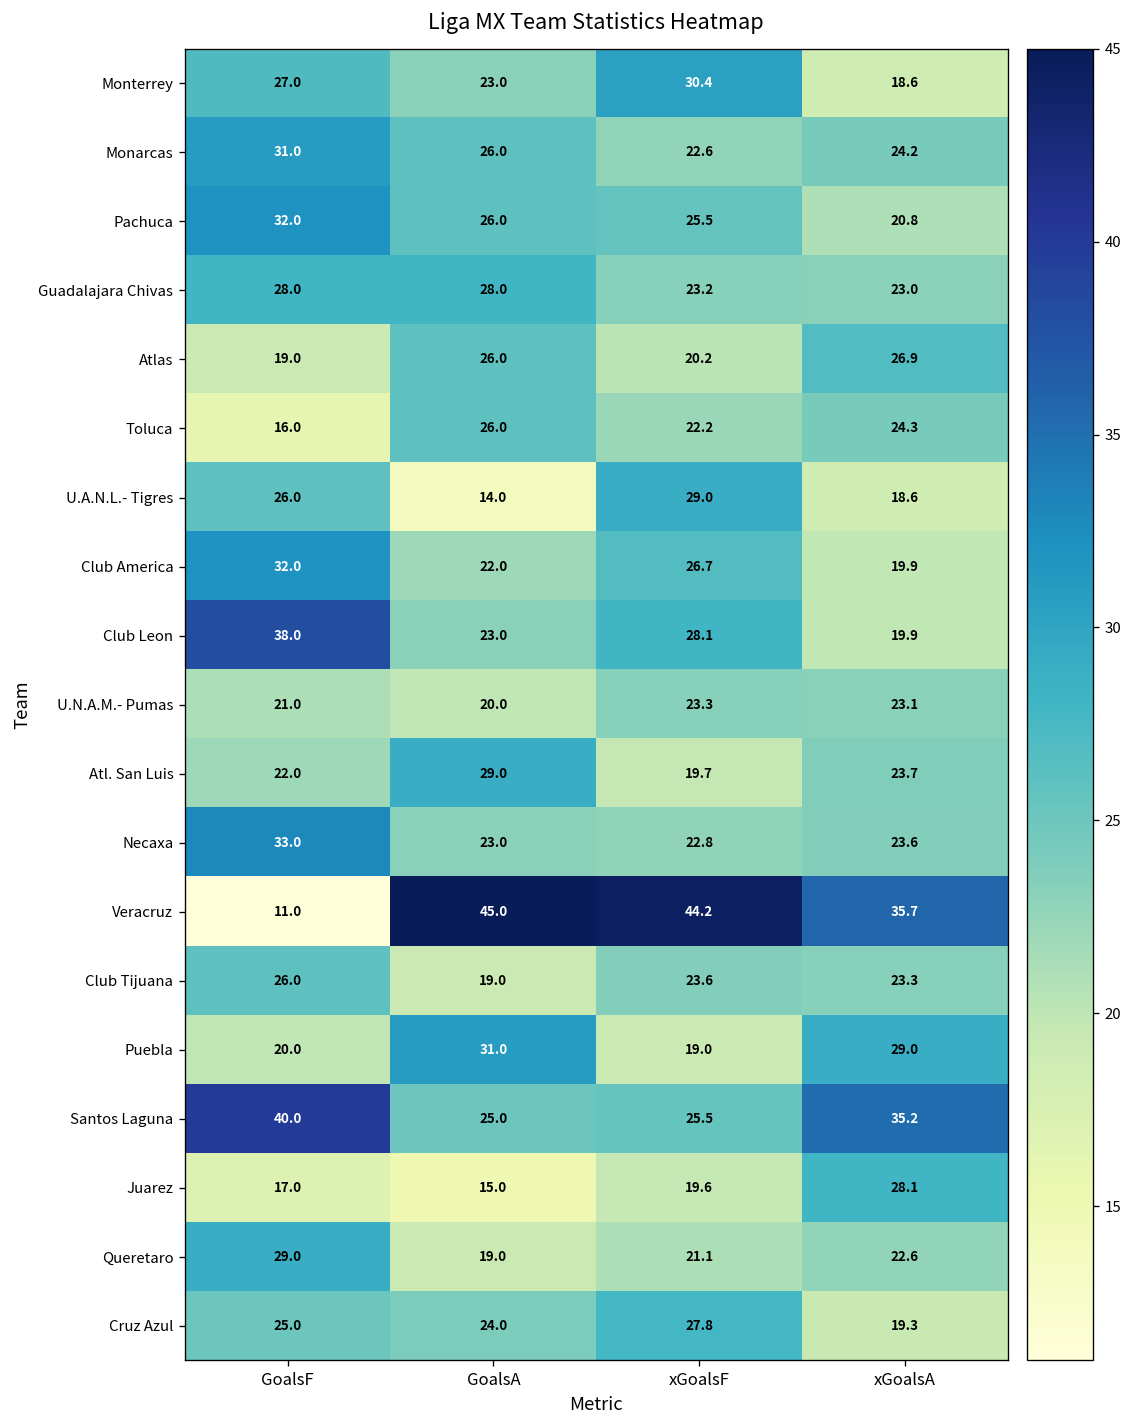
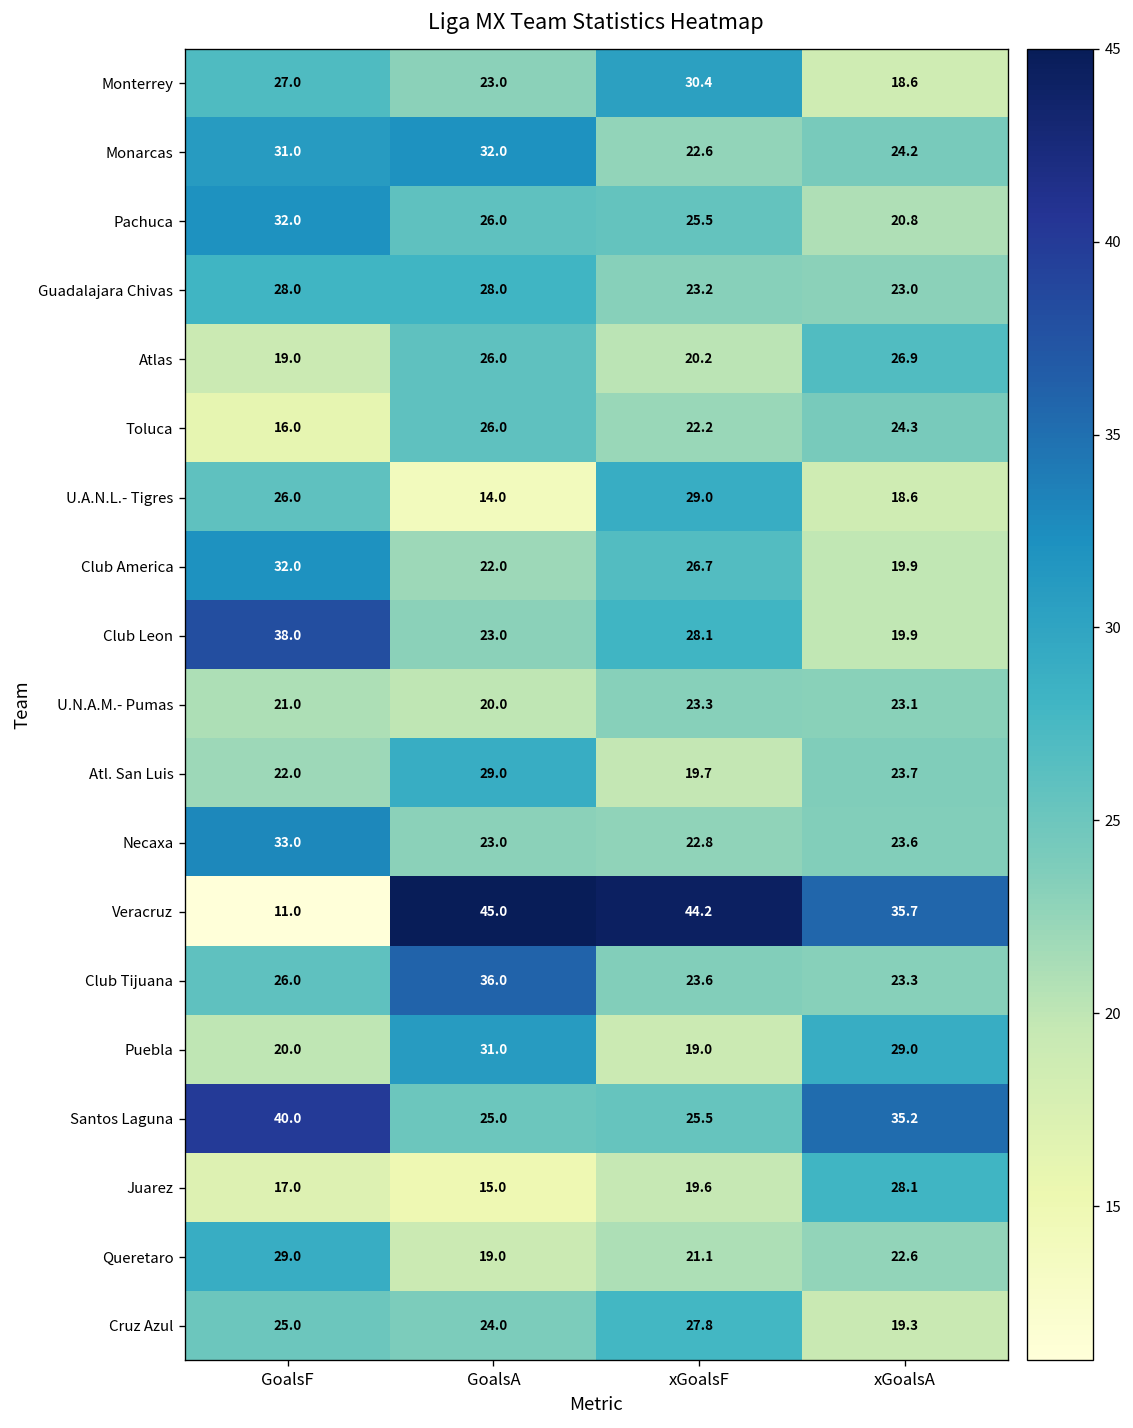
  {
    "Monterrey": {
      "GoalsF": 27.0,
      "GoalsA": 23.0,
      "xGoalsF": 30.4,
      "xGoalsA": 18.6
    },
    "Monarcas": {
      "GoalsF": 31.0,
-     "GoalsA": 26.0,
+     "GoalsA": 32.0,
      "xGoalsF": 22.6,
      "xGoalsA": 24.2
    },
    "Pachuca": {
      "GoalsF": 32.0,
      "GoalsA": 26.0,
      "xGoalsF": 25.5,
      "xGoalsA": 20.8
    },
    "Guadalajara Chivas": {
      "GoalsF": 28.0,
      "GoalsA": 28.0,
      "xGoalsF": 23.2,
      "xGoalsA": 23.0
    },
    "Atlas": {
      "GoalsF": 19.0,
      "GoalsA": 26.0,
      "xGoalsF": 20.2,
      "xGoalsA": 26.9
    },
    "Toluca": {
      "GoalsF": 16.0,
      "GoalsA": 26.0,
      "xGoalsF": 22.2,
      "xGoalsA": 24.3
    },
    "U.A.N.L.- Tigres": {
      "GoalsF": 26.0,
      "GoalsA": 14.0,
      "xGoalsF": 29.0,
      "xGoalsA": 18.6
    },
    "Club America": {
      "GoalsF": 32.0,
      "GoalsA": 22.0,
      "xGoalsF": 26.7,
      "xGoalsA": 19.9
    },
    "Club Leon": {
      "GoalsF": 38.0,
      "GoalsA": 23.0,
      "xGoalsF": 28.1,
      "xGoalsA": 19.9
    },
    "U.N.A.M.- Pumas": {
      "GoalsF": 21.0,
      "GoalsA": 20.0,
      "xGoalsF": 23.3,
      "xGoalsA": 23.1
    },
    "Atl. San Luis": {
      "GoalsF": 22.0,
      "GoalsA": 29.0,
      "xGoalsF": 19.7,
      "xGoalsA": 23.7
    },
    "Necaxa": {
      "GoalsF": 33.0,
      "GoalsA": 23.0,
      "xGoalsF": 22.8,
      "xGoalsA": 23.6
    },
    "Veracruz": {
      "GoalsF": 11.0,
      "GoalsA": 45.0,
      "xGoalsF": 44.2,
      "xGoalsA": 35.7
    },
    "Club Tijuana": {
      "GoalsF": 26.0,
-     "GoalsA": 19.0,
+     "GoalsA": 36.0,
      "xGoalsF": 23.6,
      "xGoalsA": 23.3
    },
    "Puebla": {
      "GoalsF": 20.0,
      "GoalsA": 31.0,
      "xGoalsF": 19.0,
      "xGoalsA": 29.0
    },
    "Santos Laguna": {
      "GoalsF": 40.0,
      "GoalsA": 25.0,
      "xGoalsF": 25.5,
      "xGoalsA": 35.2
    },
    "Juarez": {
      "GoalsF": 17.0,
      "GoalsA": 15.0,
      "xGoalsF": 19.6,
      "xGoalsA": 28.1
    },
    "Queretaro": {
      "GoalsF": 29.0,
      "GoalsA": 19.0,
      "xGoalsF": 21.1,
      "xGoalsA": 22.6
    },
    "Cruz Azul": {
      "GoalsF": 25.0,
      "GoalsA": 24.0,
      "xGoalsF": 27.8,
      "xGoalsA": 19.3
    }
  }
